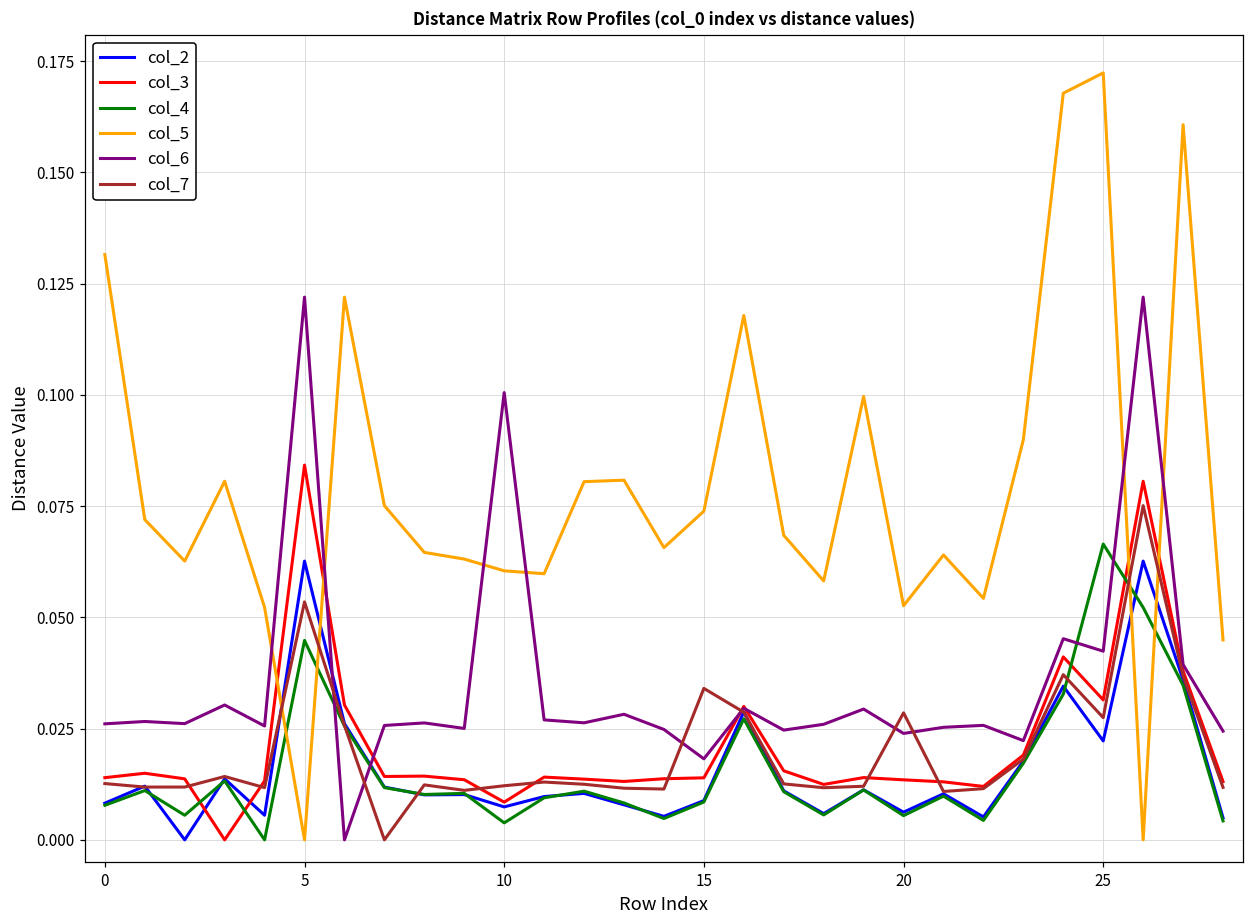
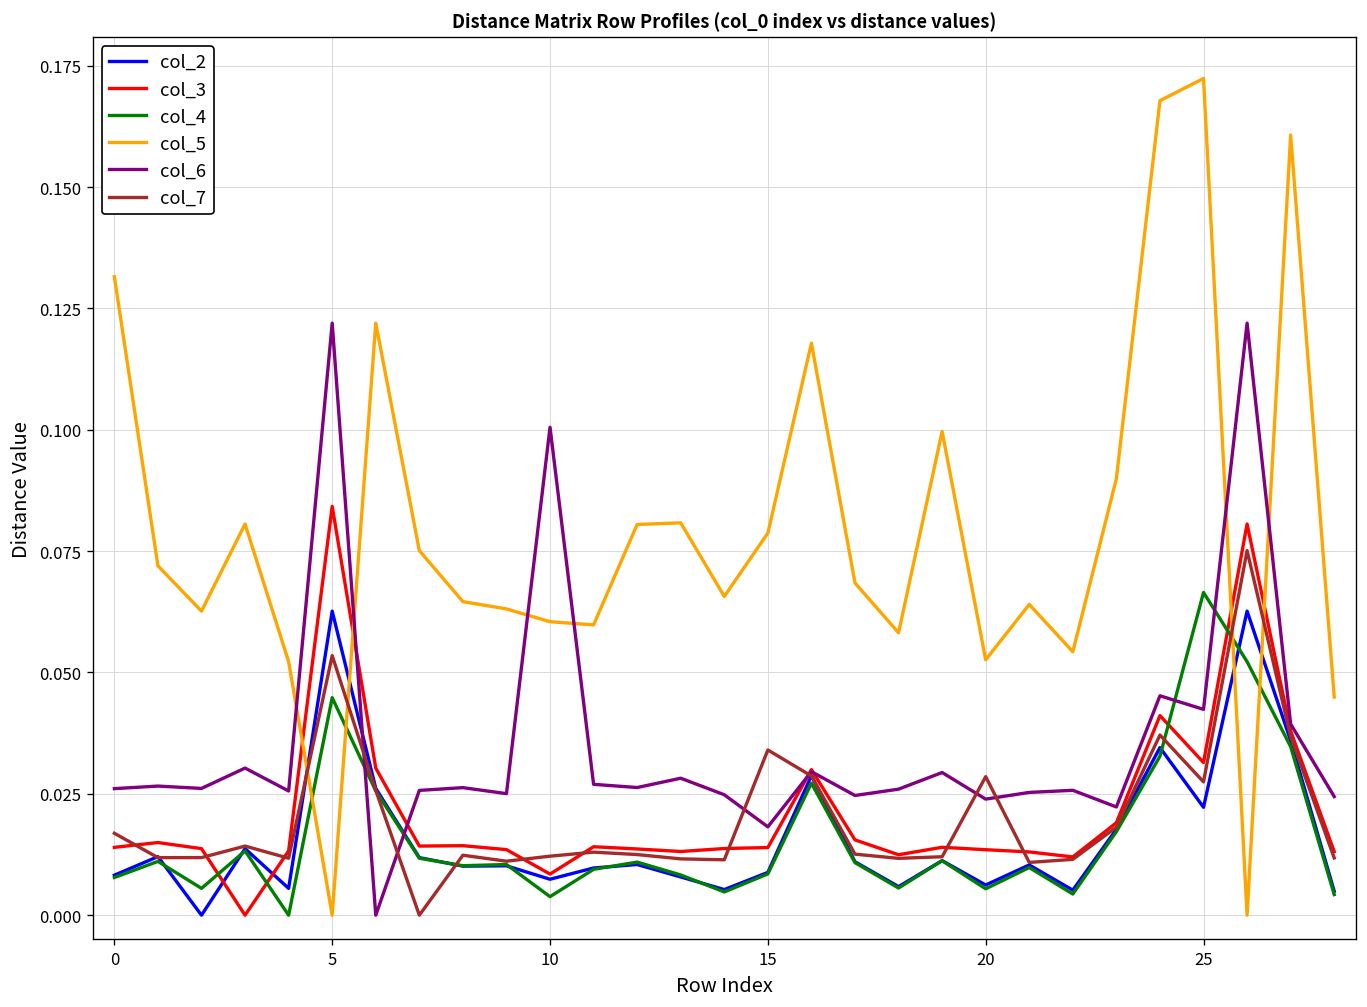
  {
    "col_2": {
      "5": 0.063,
      "10": 0.007,
      "20": 0.006,
      "25": 0.022
    },
    "col_3": {
      "0": 0.014,
      "5": 0.084,
      "10": 0.008,
      "15": 0.014,
      "20": 0.013,
      "25": 0.031
    },
    "col_4": {
      "5": 0.045,
      "10": 0.004,
      "20": 0.005,
      "25": 0.066
    },
    "col_5": {
      "0": 0.132,
      "5": 0.000,
      "10": 0.060,
-     "15": 0.074,
+     "15": 0.079,
      "20": 0.053,
      "25": 0.172
    },
    "col_6": {
      "0": 0.026,
      "5": 0.122,
      "10": 0.101,
      "15": 0.018,
      "20": 0.024,
      "25": 0.042
    },
    "col_7": {
-     "0": 0.013,
+     "0": 0.017,
      "5": 0.053,
      "10": 0.012,
      "15": 0.034,
      "20": 0.029,
      "25": 0.027
    }
  }
